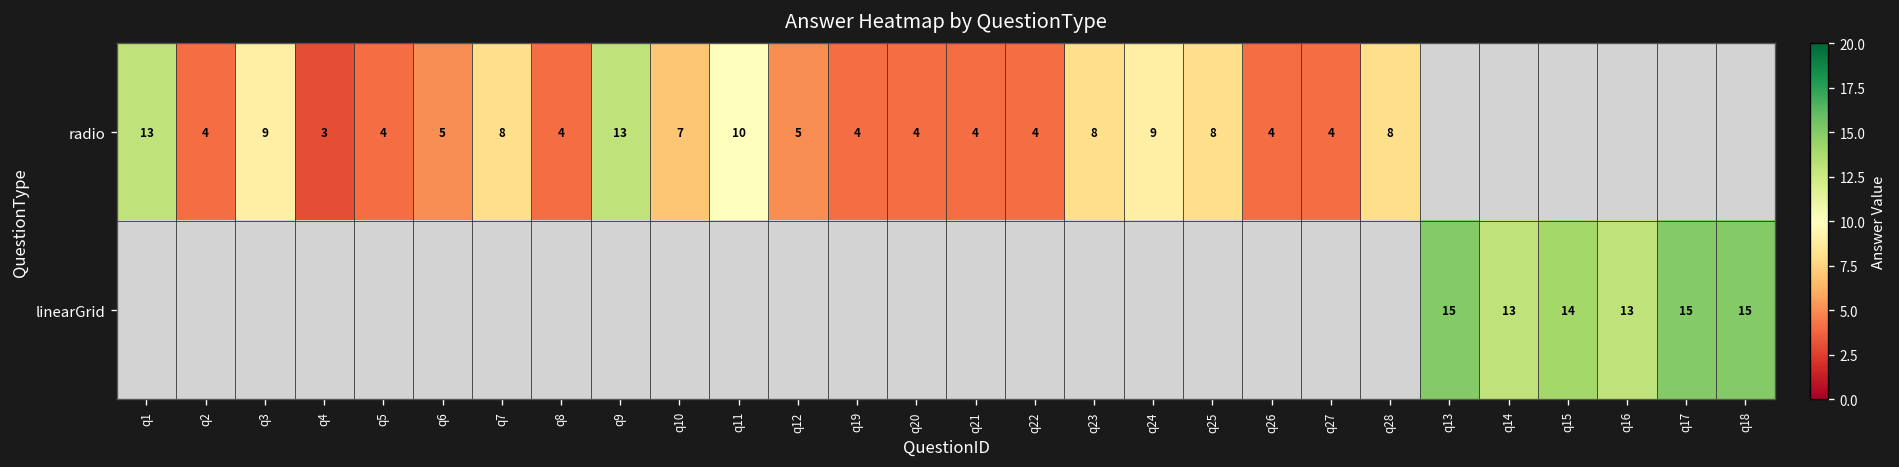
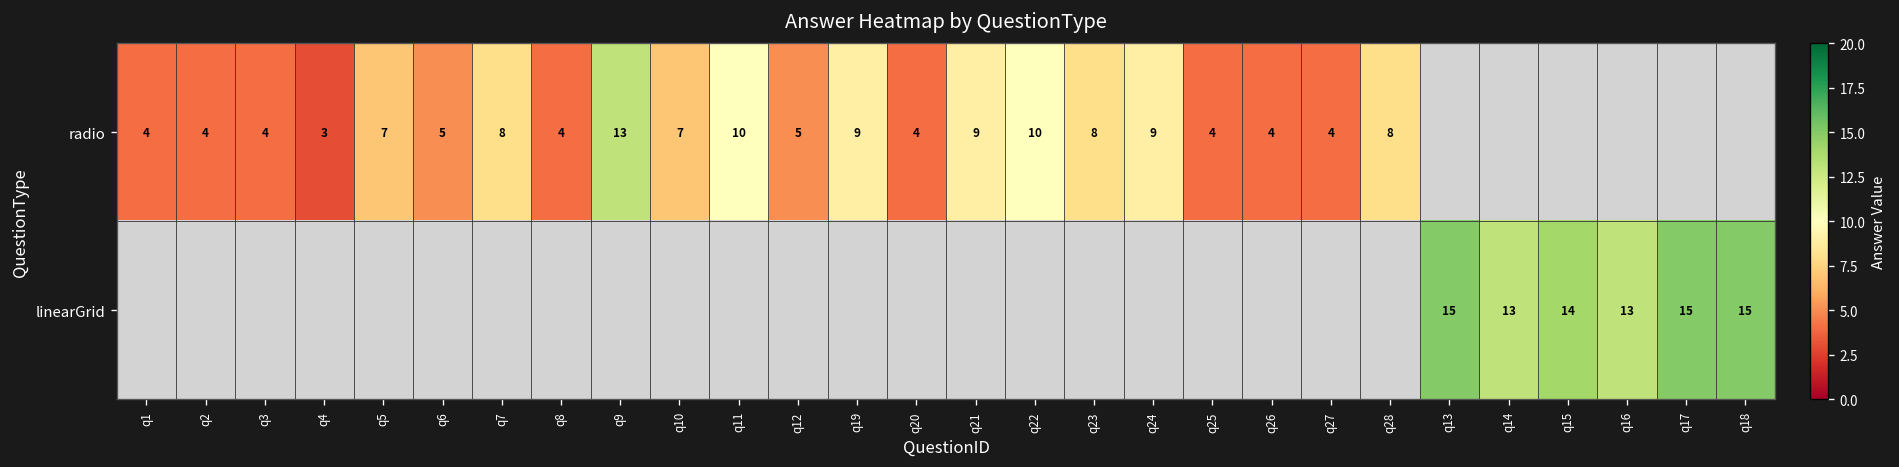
  {
    "radio": {
-     "q1": 13,
+     "q1": 4,
      "q2": 4,
-     "q3": 9,
+     "q3": 4,
      "q4": 3,
-     "q5": 4,
+     "q5": 7,
      "q6": 5,
      "q7": 8,
      "q8": 4,
      "q9": 13,
      "q10": 7,
      "q11": 10,
      "q12": 5,
-     "q19": 4,
+     "q19": 9,
      "q20": 4,
-     "q21": 4,
-     "q22": 4,
+     "q21": 9,
+     "q22": 10,
      "q23": 8,
      "q24": 9,
-     "q25": 8,
+     "q25": 4,
      "q26": 4,
      "q27": 4,
      "q28": 8
    },
    "linearGrid": {
      "q13": 15,
      "q14": 13,
      "q15": 14,
      "q16": 13,
      "q17": 15,
      "q18": 15
    }
  }
